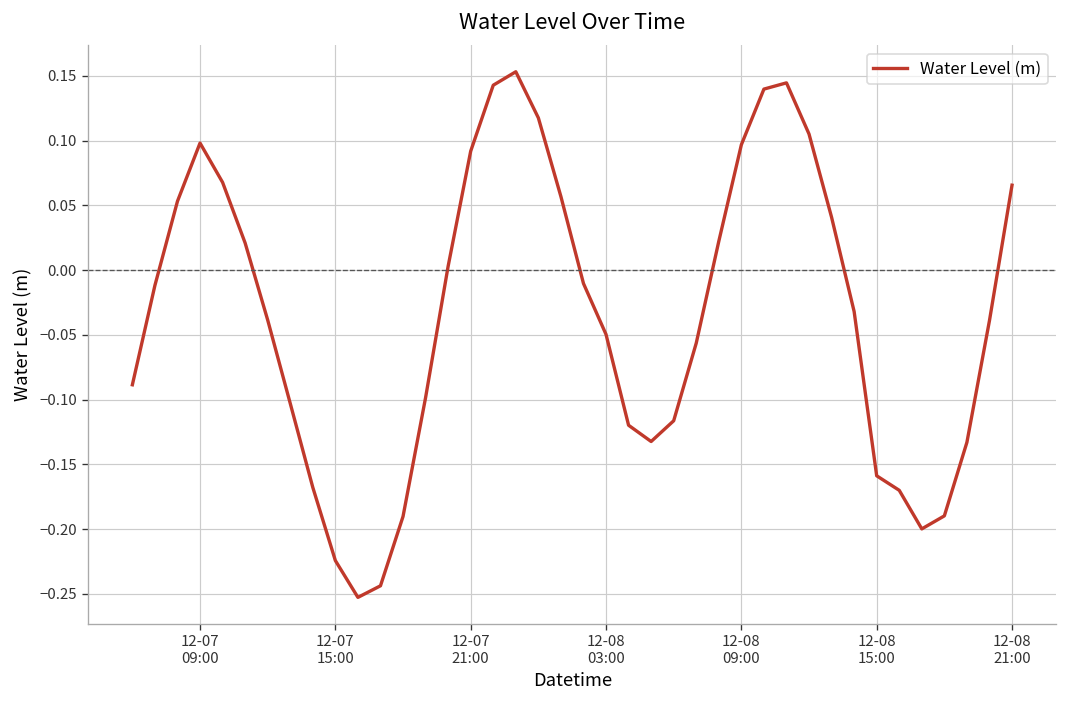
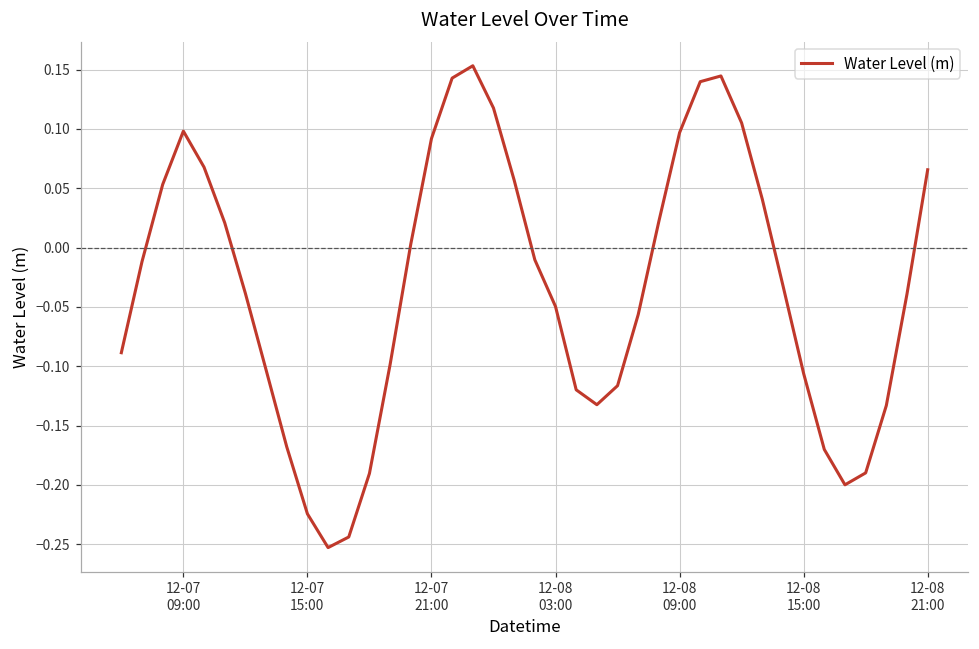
  {
    "12-07 09:00": 0.098,
    "12-07 15:00": -0.224,
    "12-07 21:00": 0.092,
    "12-08 03:00": -0.050,
    "12-08 09:00": 0.097,
-   "12-08 15:00": -0.159,
+   "12-08 15:00": -0.106,
    "12-08 21:00": 0.066
  }
